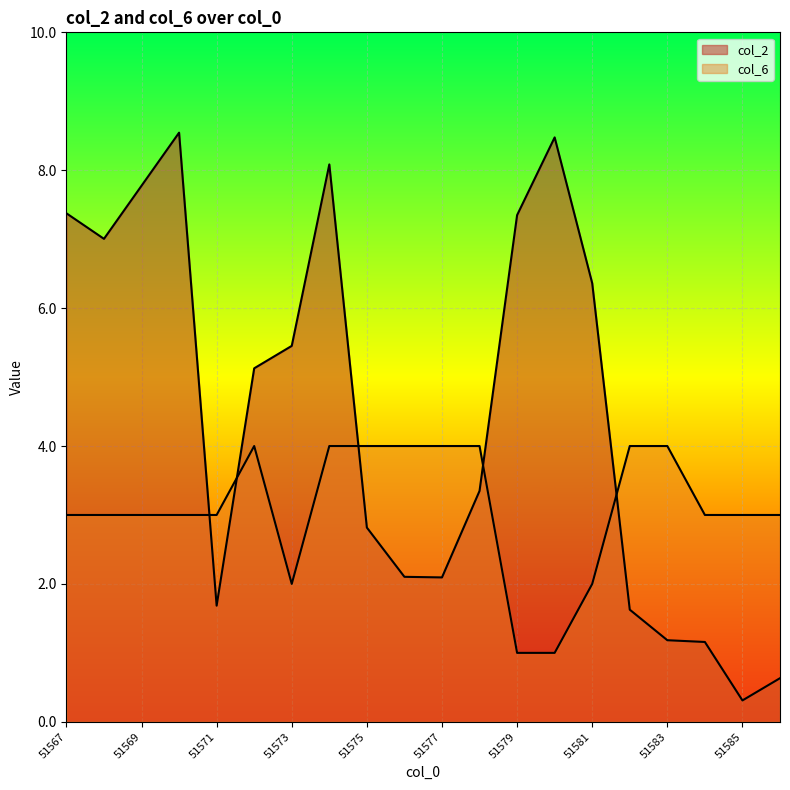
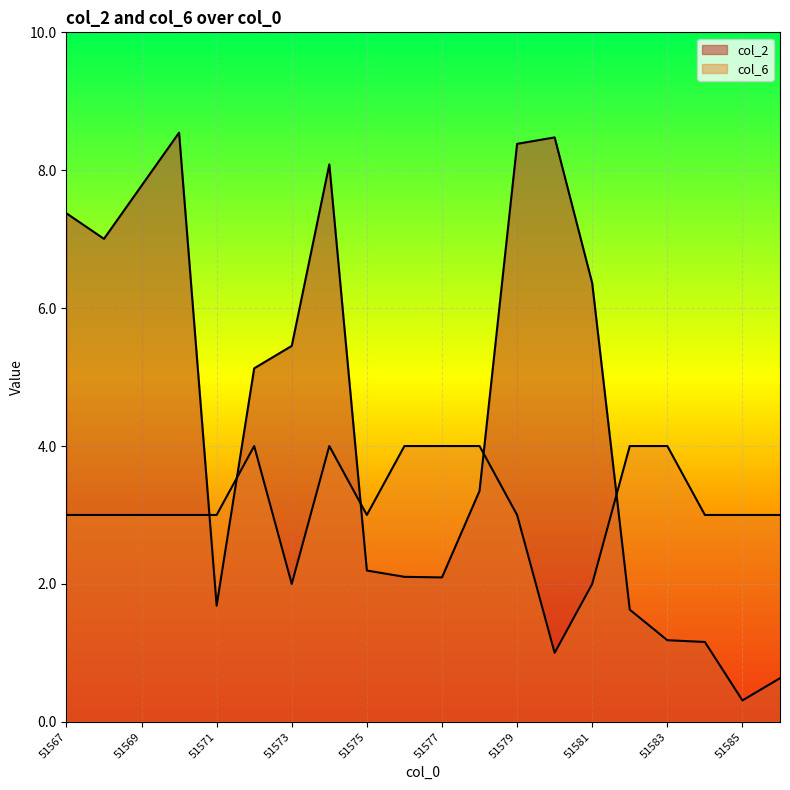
  {
    "col_2": {
      "51567": 7.4,
      "51569": 7.8,
      "51571": 1.7,
      "51573": 5.5,
-     "51575": 2.8,
+     "51575": 2.2,
      "51577": 2.1,
-     "51579": 7.3,
+     "51579": 8.4,
      "51581": 6.4,
      "51583": 1.2,
      "51585": 0.3
    },
    "col_6": {
      "51567": 3,
      "51569": 3,
      "51571": 3,
      "51573": 2,
-     "51575": 4,
+     "51575": 3,
      "51577": 4,
-     "51579": 1,
+     "51579": 3,
      "51581": 2,
      "51583": 4,
      "51585": 3
    }
  }
